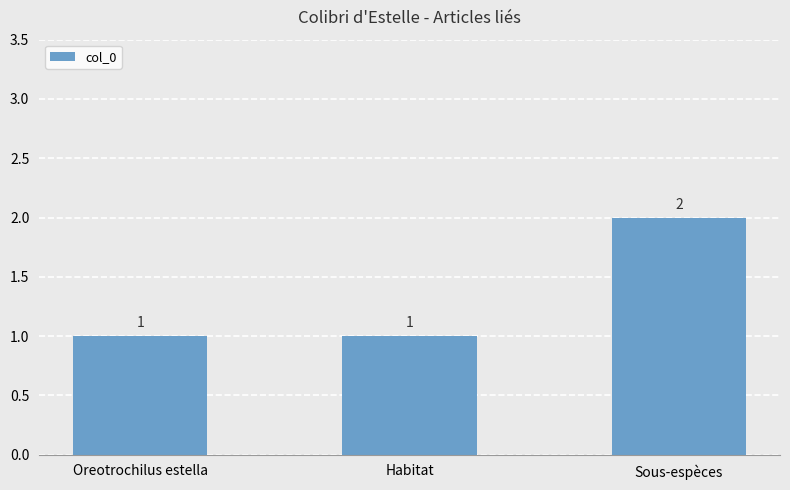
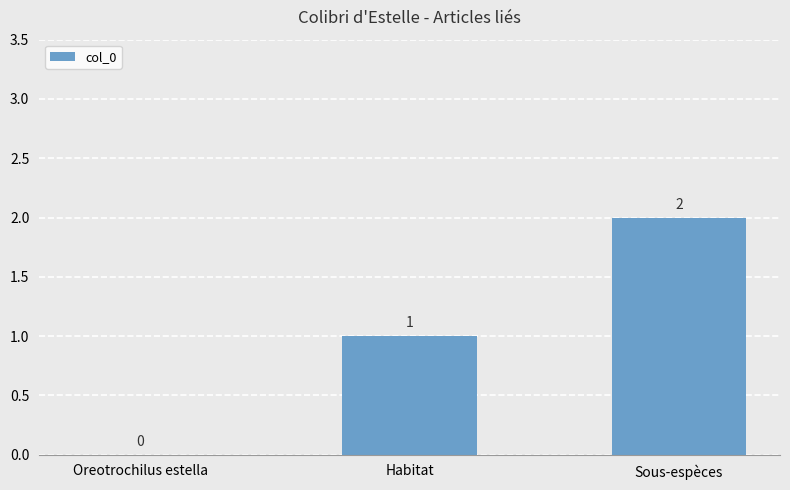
  {
-   "Oreotrochilus estella": 1,
+   "Oreotrochilus estella": 0,
    "Habitat": 1,
    "Sous-espèces": 2
  }
